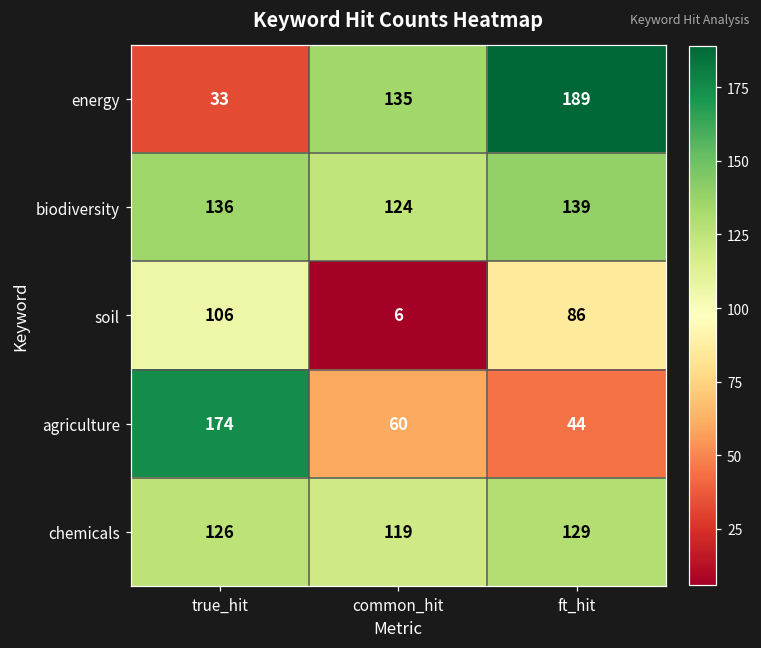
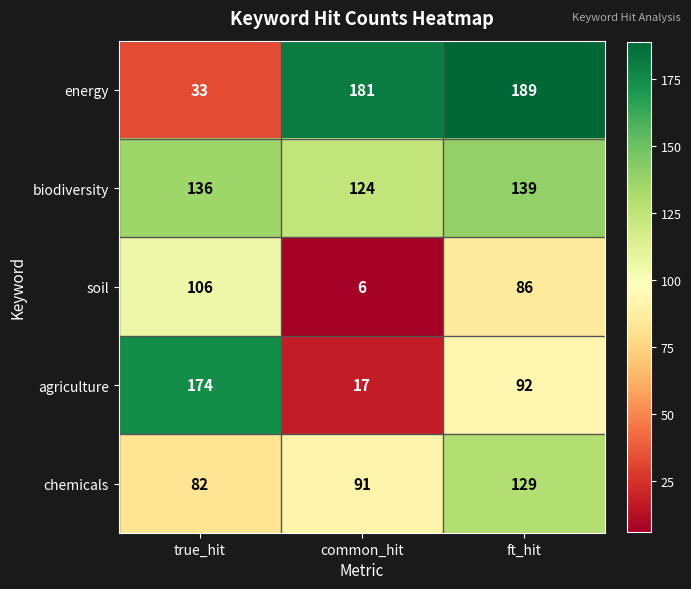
  {
    "energy": {
      "true_hit": 33,
-     "common_hit": 135,
+     "common_hit": 181,
      "ft_hit": 189
    },
    "biodiversity": {
      "true_hit": 136,
      "common_hit": 124,
      "ft_hit": 139
    },
    "soil": {
      "true_hit": 106,
      "common_hit": 6,
      "ft_hit": 86
    },
    "agriculture": {
      "true_hit": 174,
-     "common_hit": 60,
-     "ft_hit": 44
+     "common_hit": 17,
+     "ft_hit": 92
    },
    "chemicals": {
-     "true_hit": 126,
-     "common_hit": 119,
+     "true_hit": 82,
+     "common_hit": 91,
      "ft_hit": 129
    }
  }
